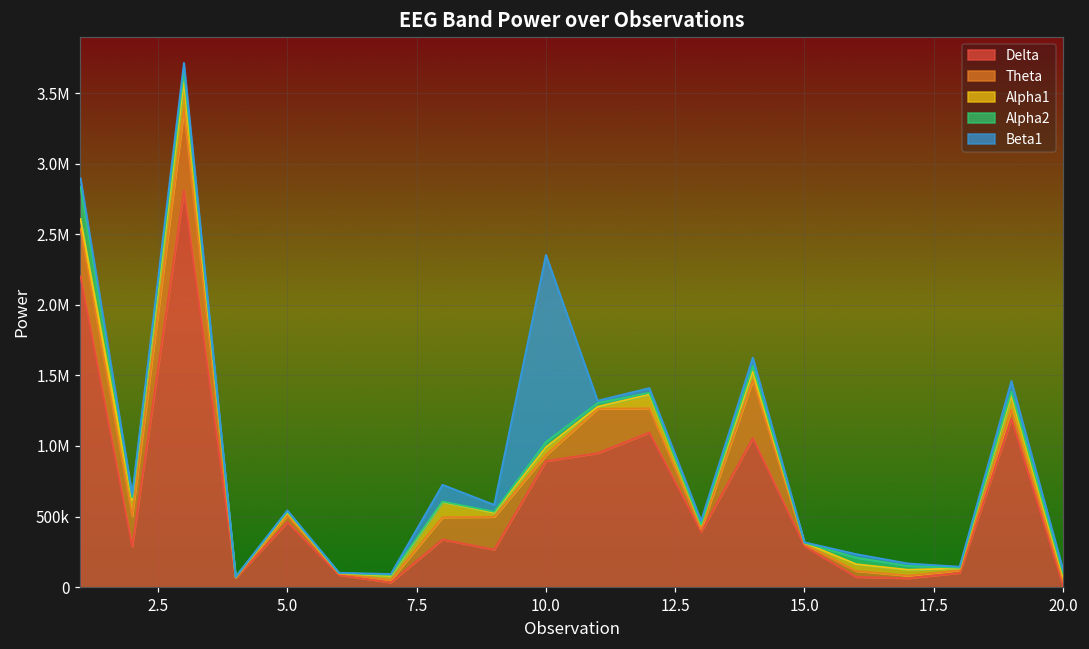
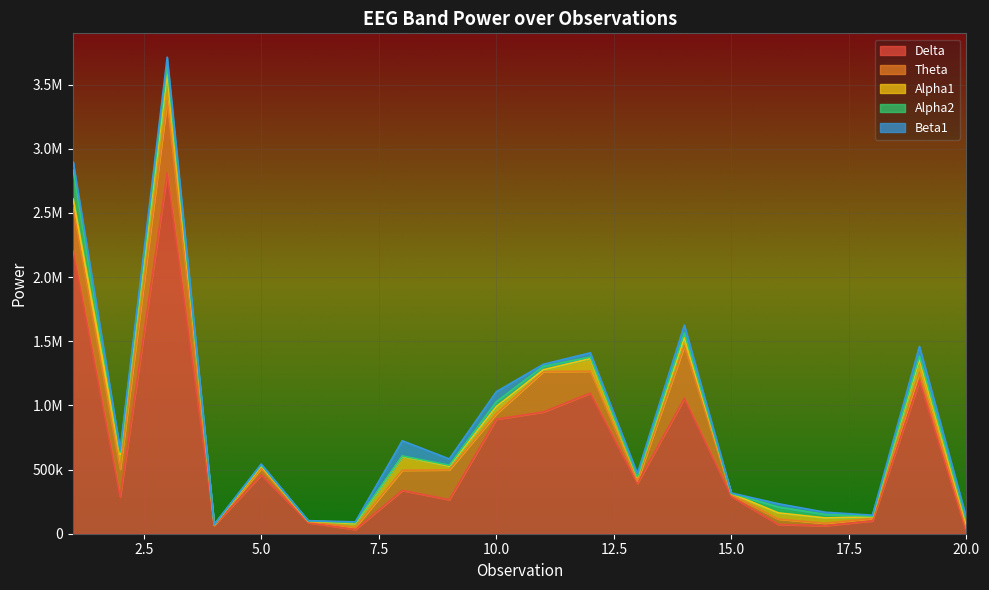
  {
    "Alpha1": {
      "10.0": 60000,
      "20.0": 30000
    },
    "Alpha2": {
      "10.0": 40000,
      "20.0": 20000
    },
    "Beta1": {
-     "10.0": 1330000,
+     "10.0": 80000,
      "20.0": 20000
    }
  }
